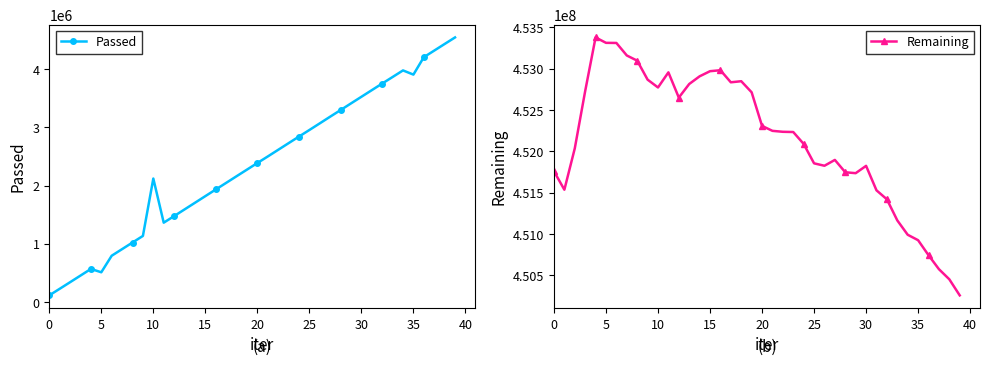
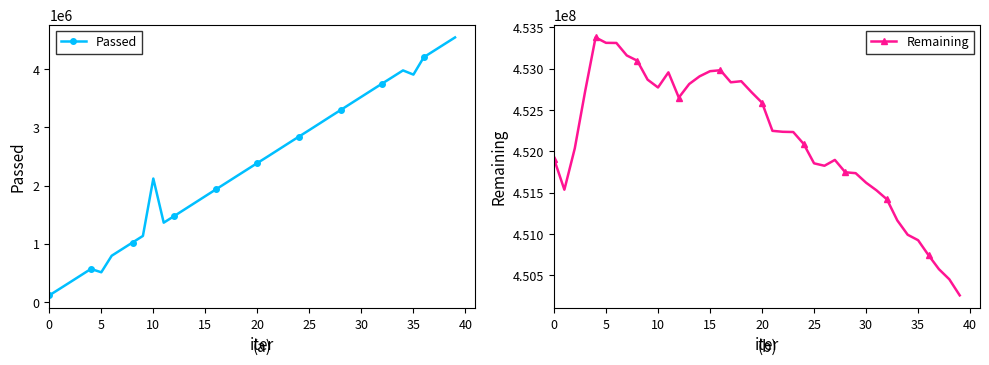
  {
    "(a)": {
      "0": 100000,
      "5": 500000,
      "10": 2100000,
      "15": 1800000,
      "20": 2400000,
      "25": 3000000,
      "30": 3500000,
      "35": 3900000
    },
    "(b)": {
-     "0": 451800000,
+     "0": 451900000,
      "5": 453300000,
      "10": 452800000,
      "15": 453000000,
-     "20": 452300000,
+     "20": 452600000,
      "25": 451900000,
-     "30": 451800000,
+     "30": 451600000,
      "35": 450900000
    }
  }
